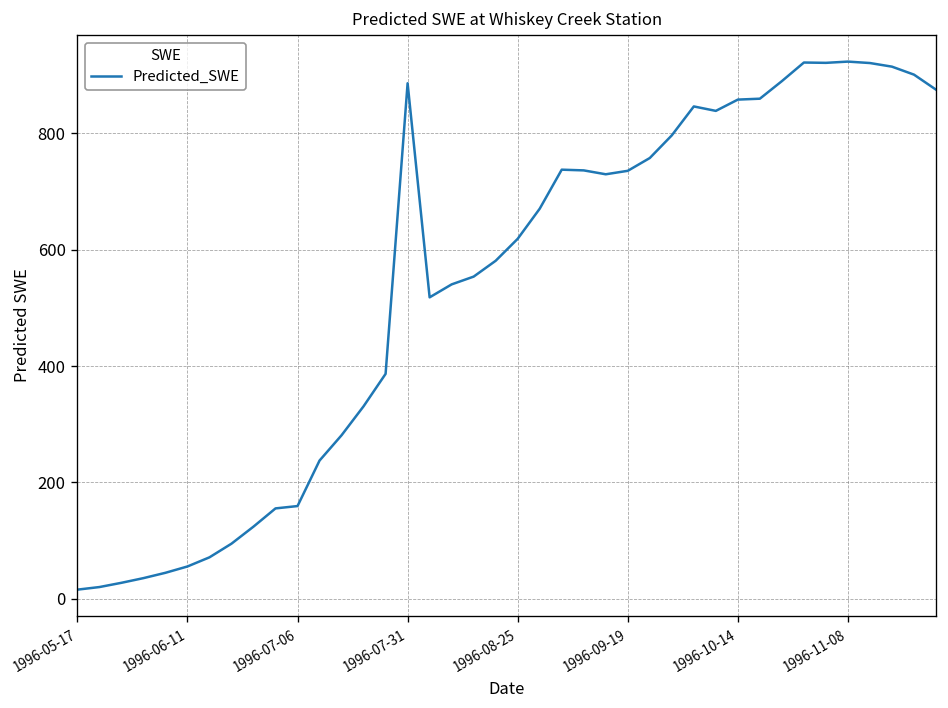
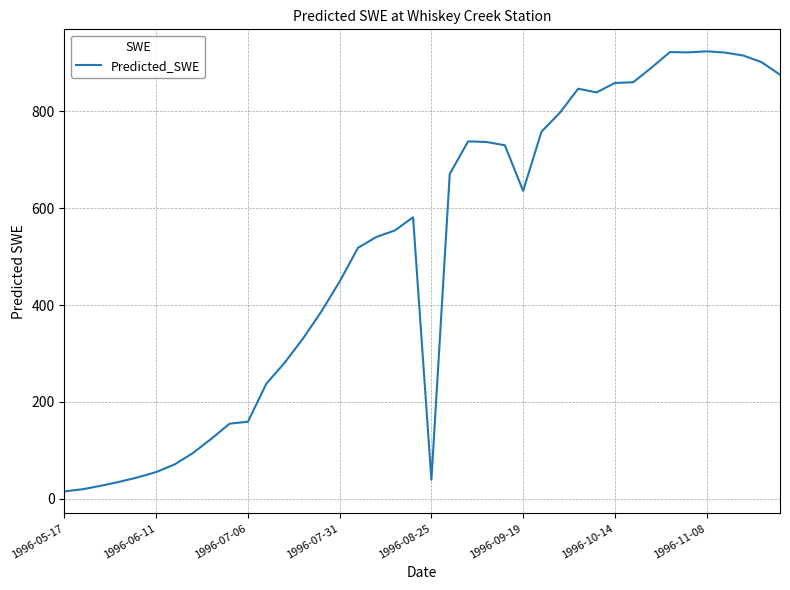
  {
    "1996-05-17": 20,
    "1996-06-11": 60,
    "1996-07-06": 160,
-   "1996-07-31": 890,
-   "1996-08-25": 620,
-   "1996-09-19": 740,
+   "1996-07-31": 450,
+   "1996-08-25": 40,
+   "1996-09-19": 640,
    "1996-10-14": 860,
    "1996-11-08": 920
  }
